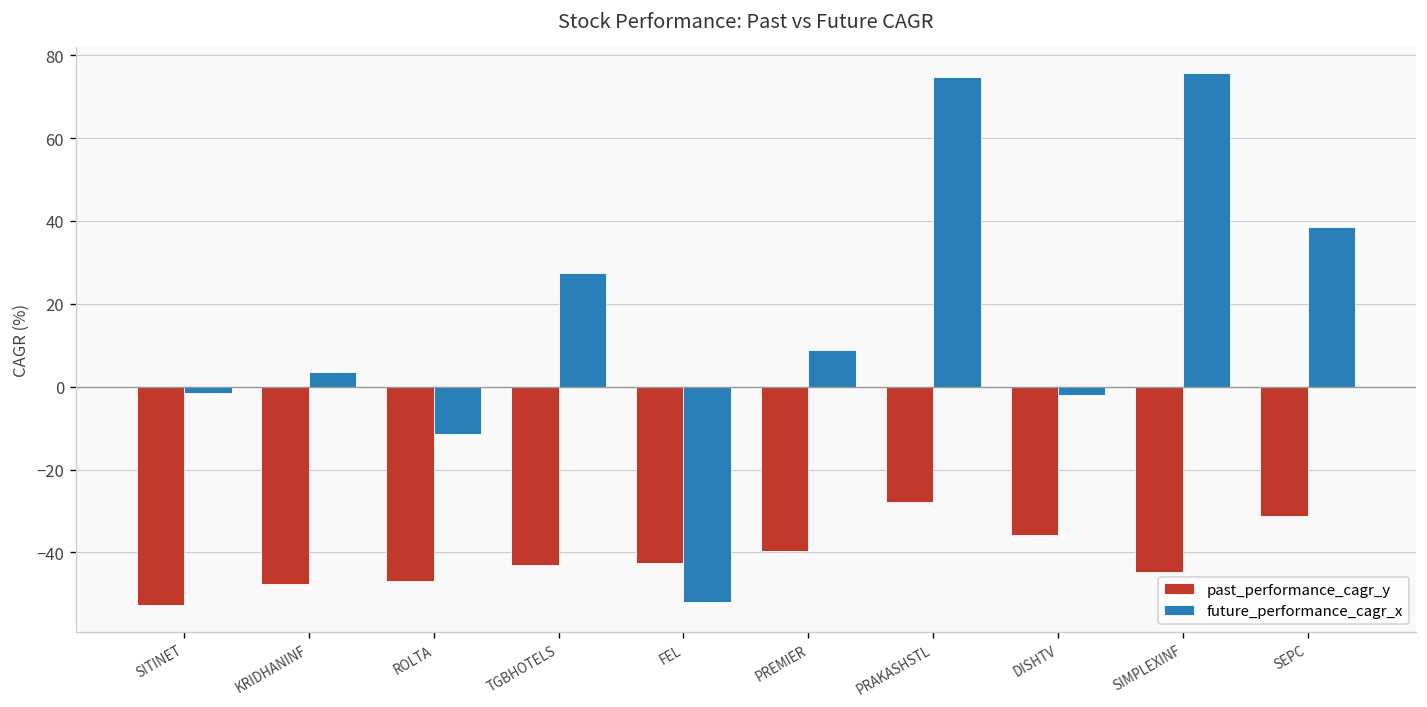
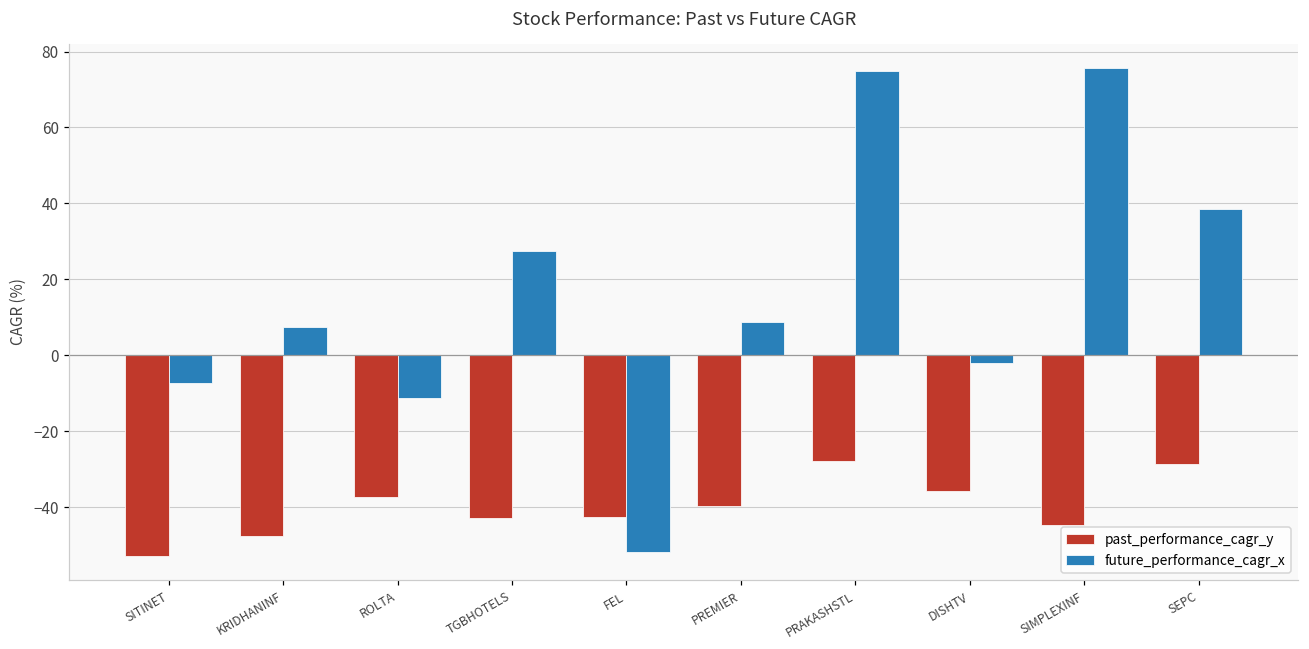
  {
    "past_performance_cagr_y": {
      "SITINET": -53,
      "KRIDHANINF": -48,
-     "ROLTA": -47,
+     "ROLTA": -37,
      "TGBHOTELS": -43,
      "FEL": -43,
      "PREMIER": -40,
      "PRAKASHSTL": -28,
      "DISHTV": -36,
      "SIMPLEXINF": -45,
-     "SEPC": -31
+     "SEPC": -29
    },
    "future_performance_cagr_x": {
-     "SITINET": -1,
-     "KRIDHANINF": 4,
+     "SITINET": -7,
+     "KRIDHANINF": 7,
      "ROLTA": -11,
      "TGBHOTELS": 28,
      "FEL": -52,
      "PREMIER": 9,
      "PRAKASHSTL": 75,
      "DISHTV": -2,
      "SIMPLEXINF": 76,
      "SEPC": 39
    }
  }
